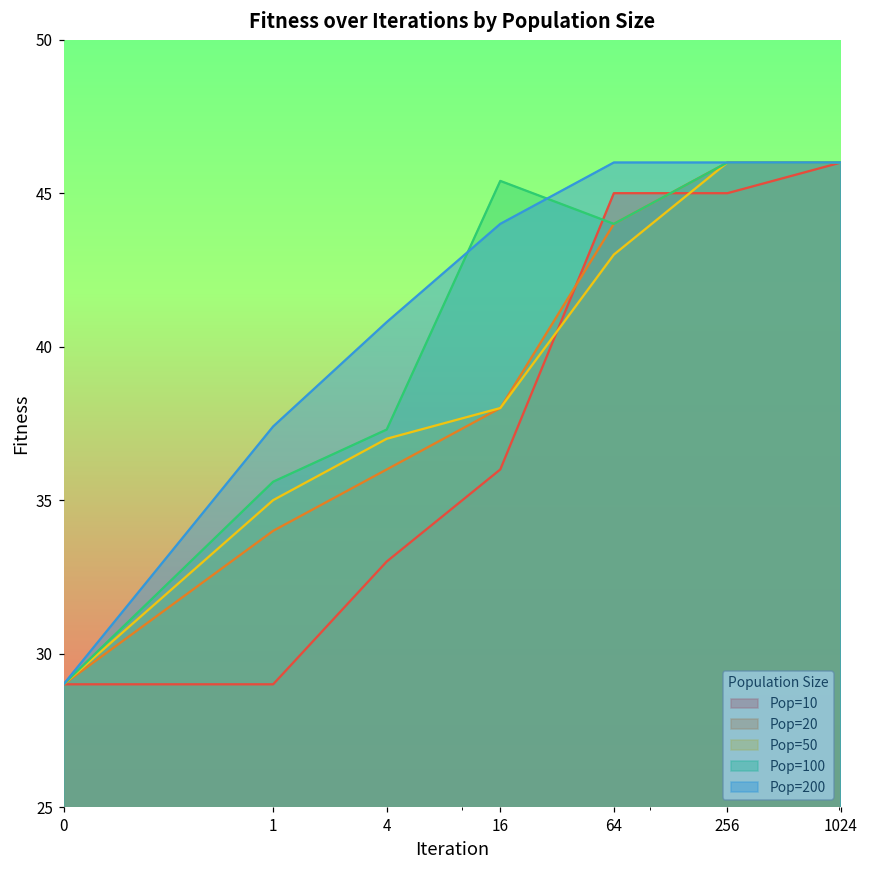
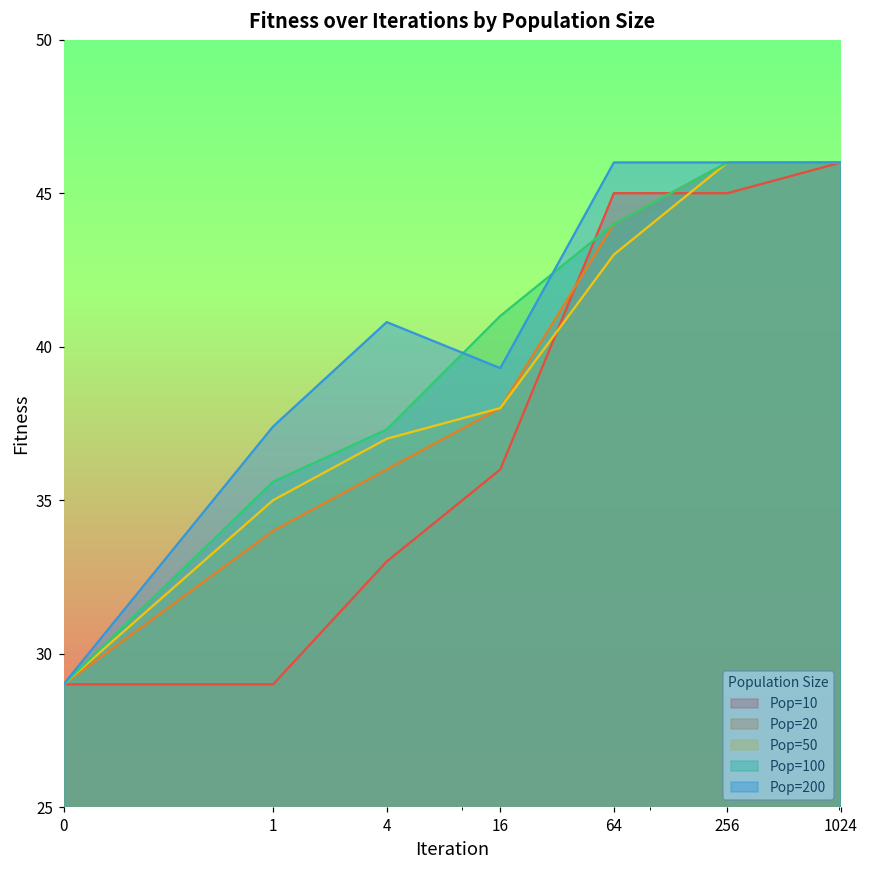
  {
    "Pop=100": {
      "1": 35.6,
      "4": 37.3,
-     "16": 45.4
+     "16": 41.0
    },
    "Pop=200": {
      "1": 37.4,
      "4": 40.8,
-     "16": 44.0,
+     "16": 39.3,
      "64": 46.0
    }
  }
